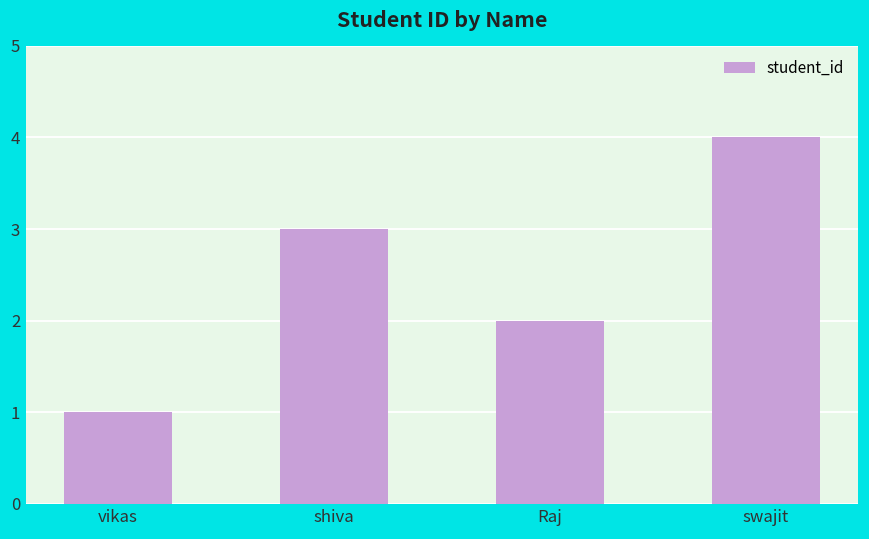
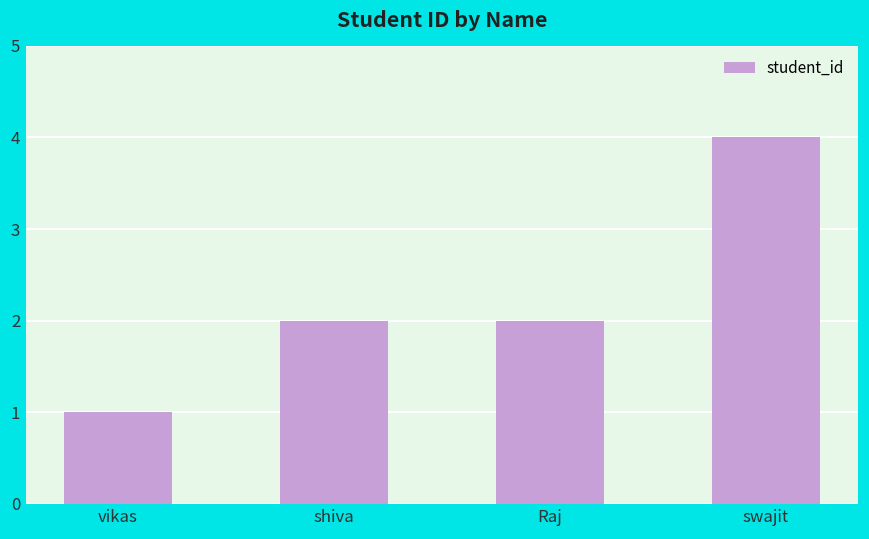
  {
    "vikas": 1,
-   "shiva": 3,
+   "shiva": 2,
    "Raj": 2,
    "swajit": 4
  }
